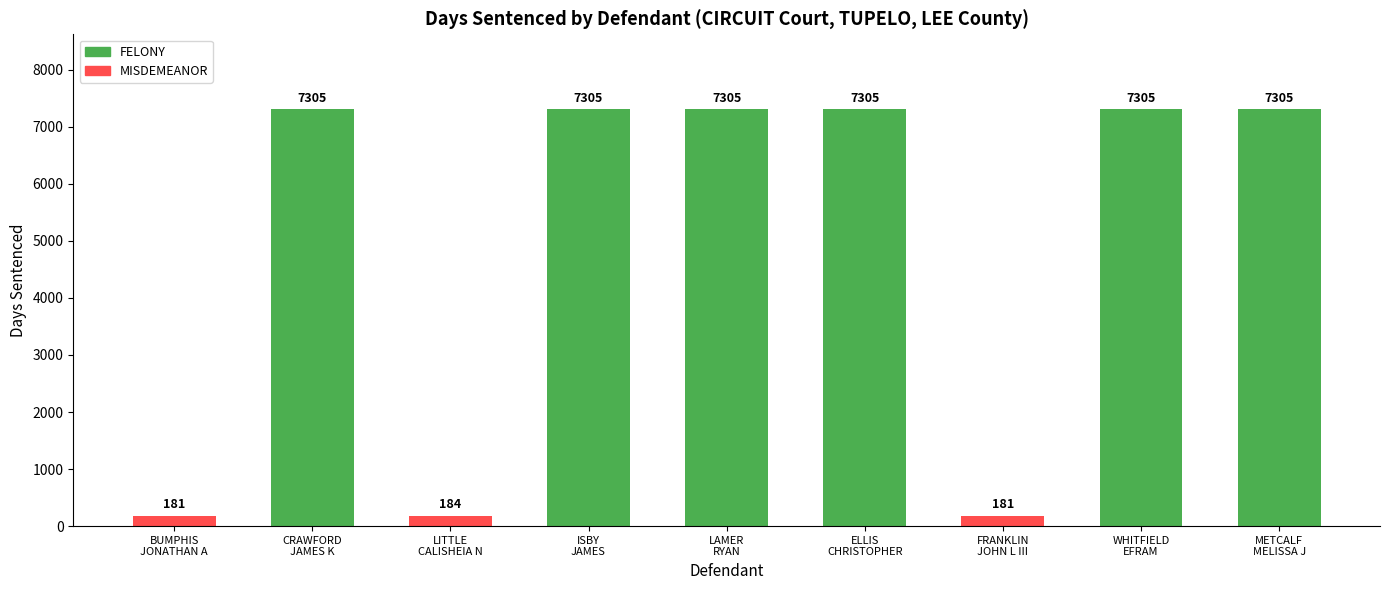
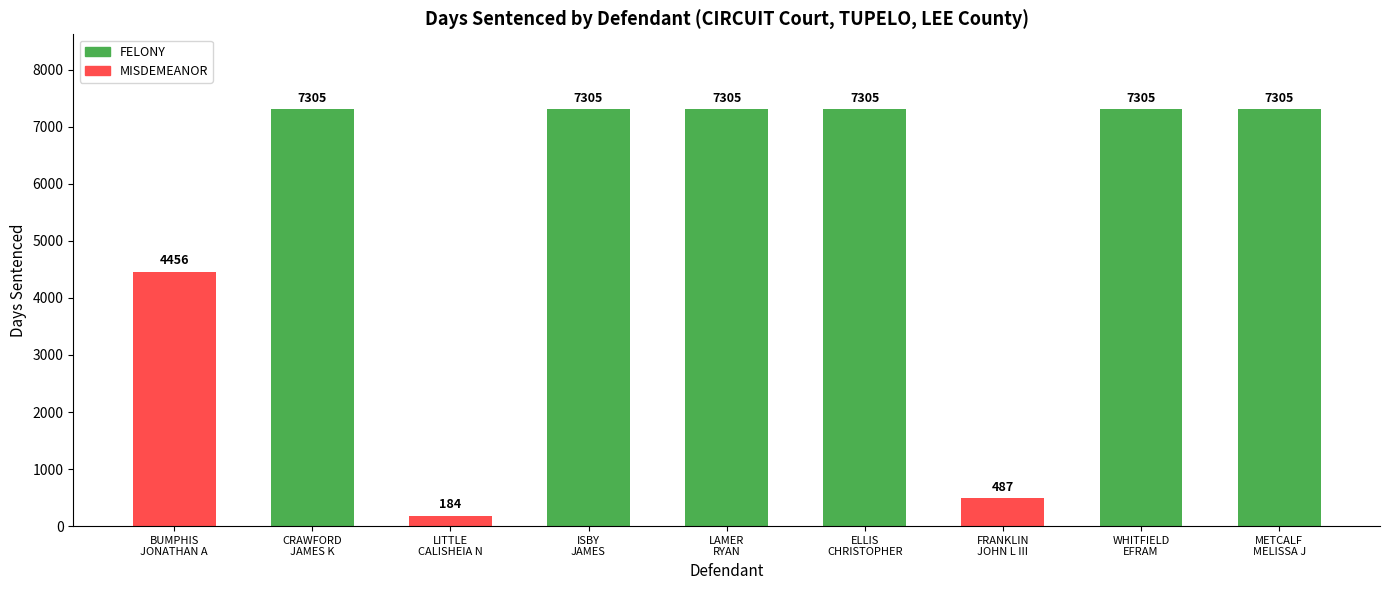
  {
-   "BUMPHIS JONATHAN A": 181,
+   "BUMPHIS JONATHAN A": 4456,
    "CRAWFORD JAMES K": 7305,
    "LITTLE CALISHEIA N": 184,
    "ISBY JAMES": 7305,
    "LAMER RYAN": 7305,
    "ELLIS CHRISTOPHER": 7305,
-   "FRANKLIN JOHN L III": 181,
+   "FRANKLIN JOHN L III": 487,
    "WHITFIELD EFRAM": 7305,
    "METCALF MELISSA J": 7305
  }
